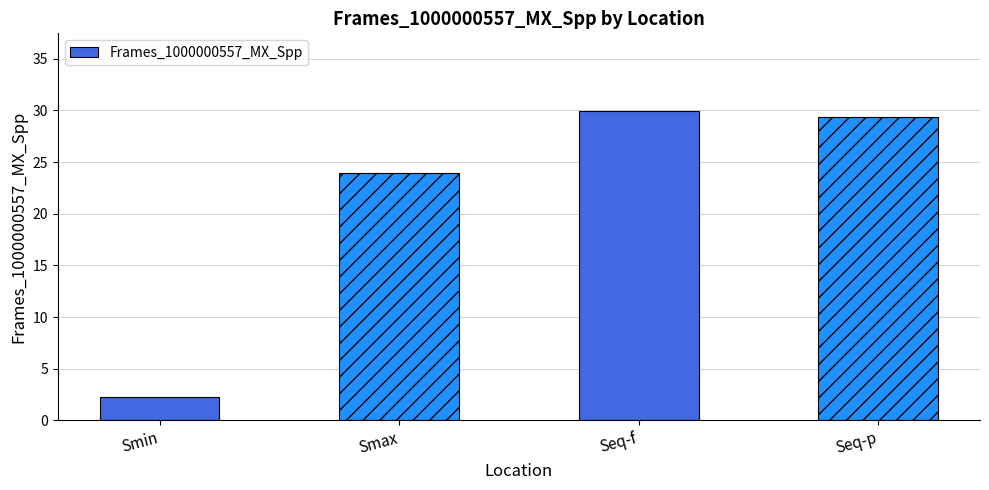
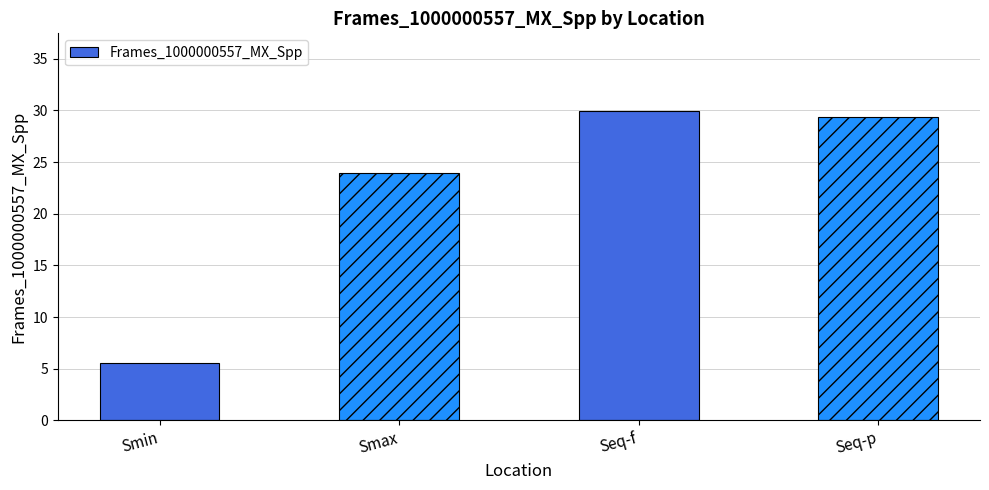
  {
-   "Smin": 2.3,
+   "Smin": 5.6,
    "Smax": 24.0,
    "Seq-f": 30.0,
    "Seq-p": 29.4
  }
